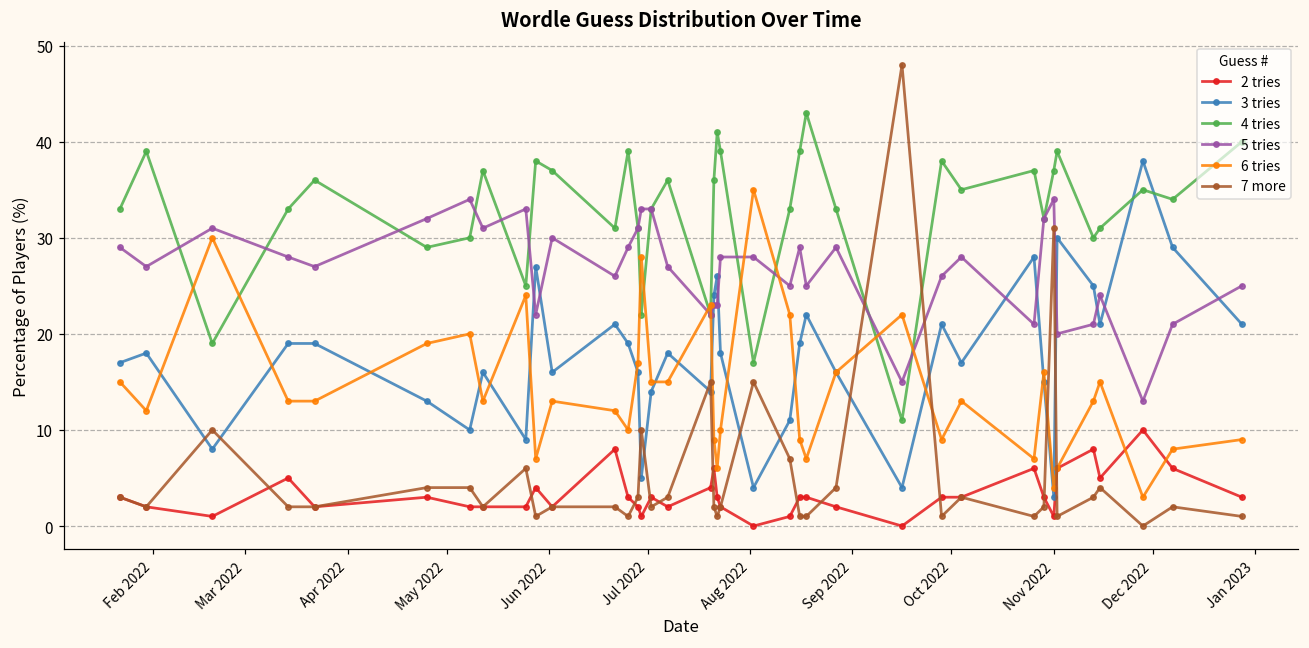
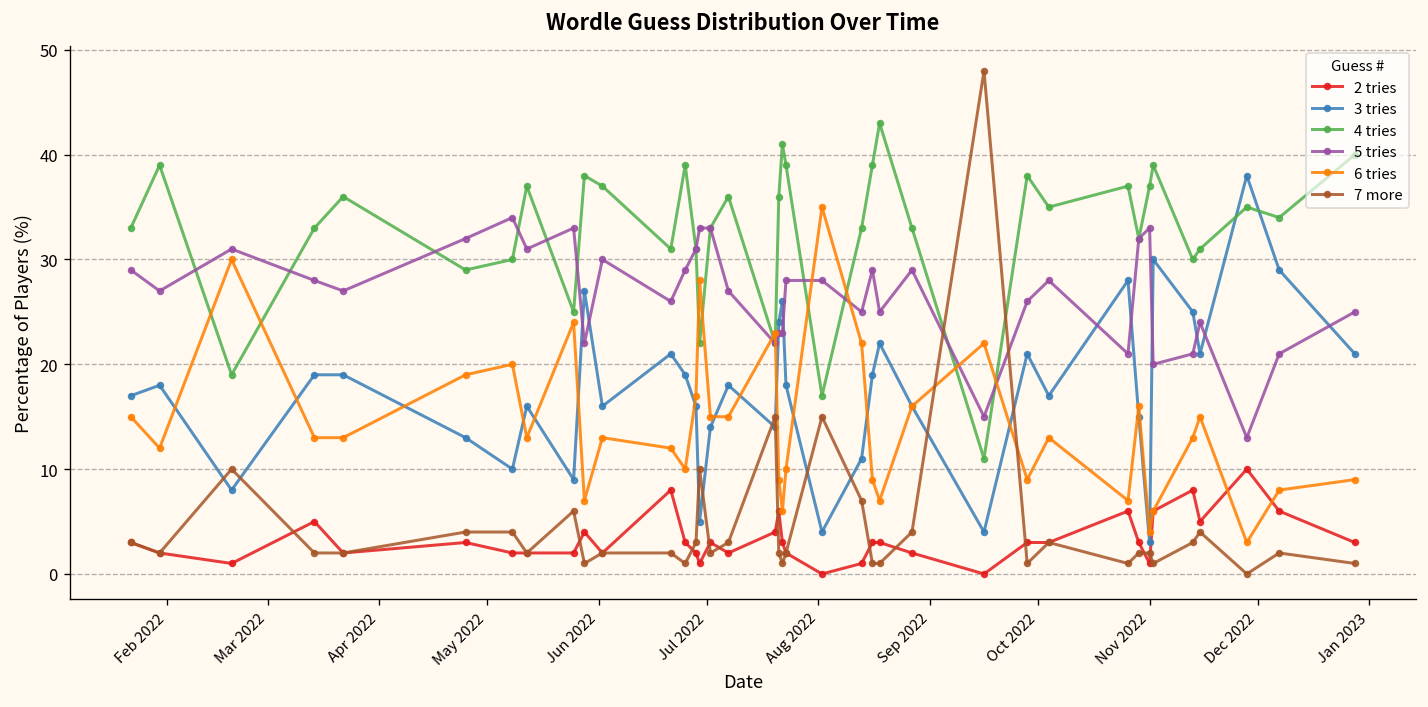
  {
    "2 tries": {
      "Nov 2022": 1
    },
    "3 tries": {
      "Nov 2022": 3
    },
    "4 tries": {
      "Nov 2022": 37
    },
    "5 tries": {
-     "Nov 2022": 34
+     "Nov 2022": 33
    },
    "6 tries": {
      "Nov 2022": 4
    },
    "7 more": {
-     "Nov 2022": 31
+     "Nov 2022": 2
    }
  }
